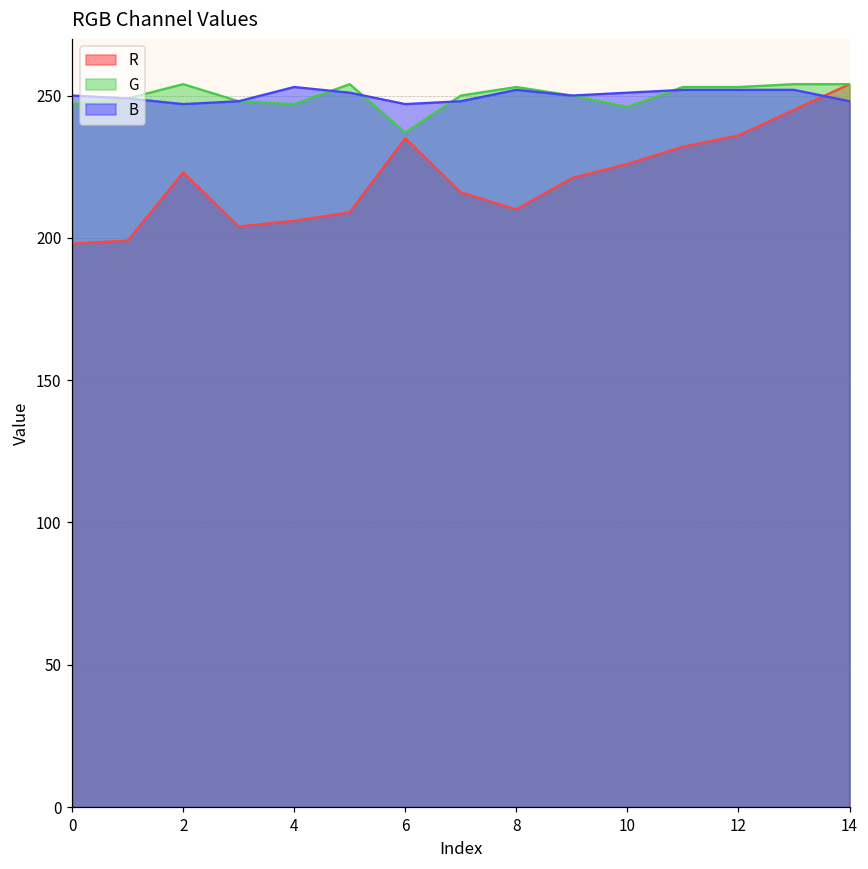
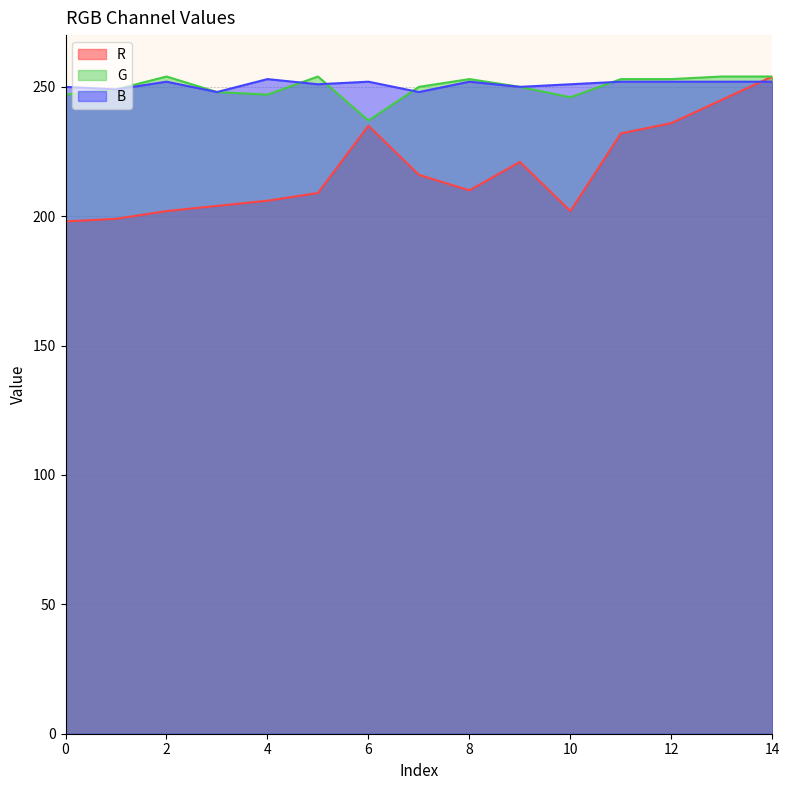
  {
    "R": {
      "0": 198,
-     "2": 223,
+     "2": 202,
      "4": 206,
      "6": 235,
      "8": 210,
-     "10": 226,
+     "10": 202,
      "12": 236
    },
    "G": {
      "0": 247,
      "2": 254,
      "4": 247,
      "6": 237,
      "8": 253,
      "10": 246,
      "12": 253
    },
    "B": {
      "0": 250,
-     "2": 247,
+     "2": 252,
      "4": 253,
-     "6": 247,
+     "6": 252,
      "8": 252,
      "10": 251,
      "12": 252,
-     "14": 248
+     "14": 252
    }
  }
